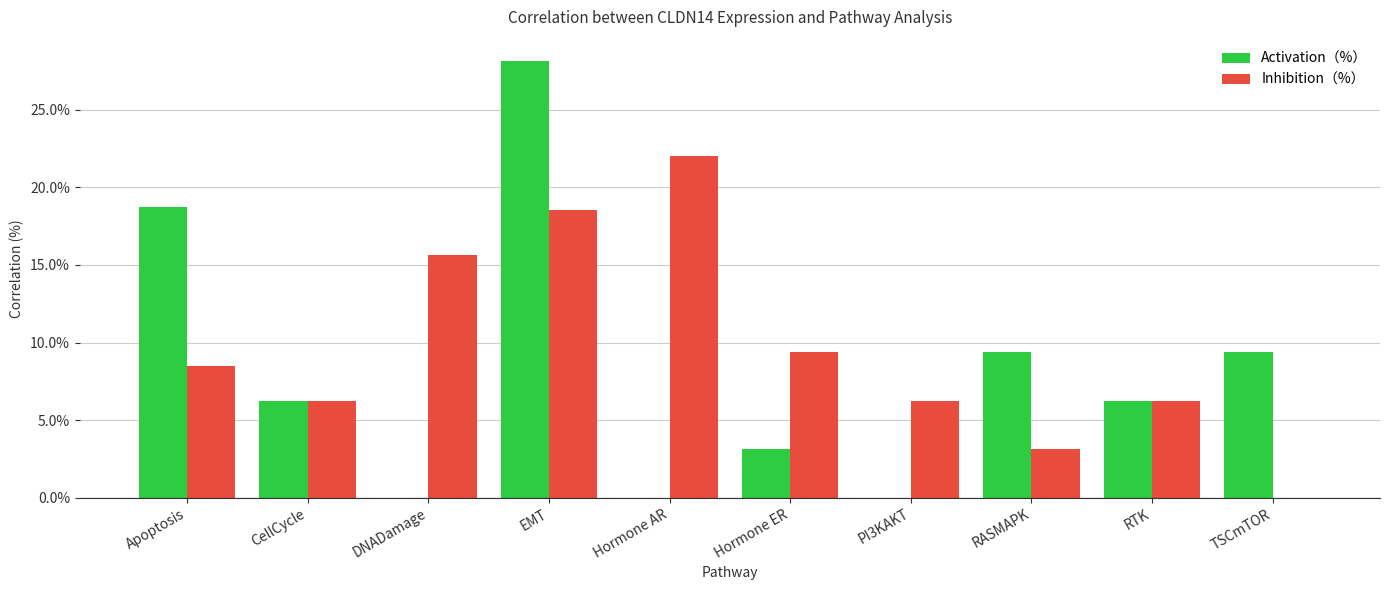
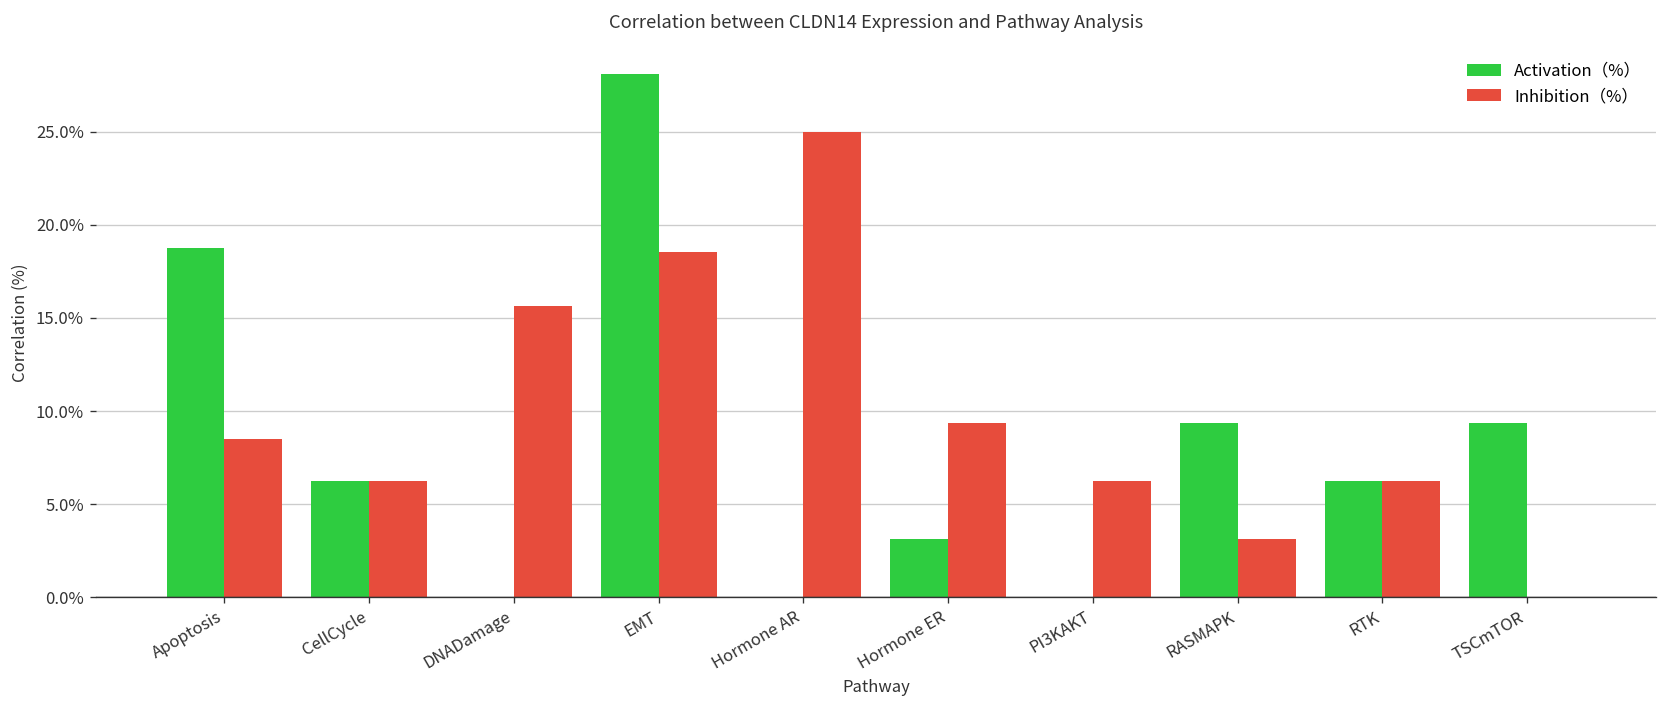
  {
    "Activation（%）": {
      "Apoptosis": "18.8%",
      "CellCycle": "6.3%",
      "DNADamage": "0.0%",
      "EMT": "28.1%",
      "Hormone AR": "0.0%",
      "Hormone ER": "3.1%",
      "PI3KAKT": "0.0%",
      "RASMAPK": "9.4%",
      "RTK": "6.3%",
      "TSCmTOR": "9.4%"
    },
    "Inhibition（%）": {
      "Apoptosis": "8.5%",
      "CellCycle": "6.3%",
      "DNADamage": "15.6%",
      "EMT": "18.5%",
-     "Hormone AR": "22.0%",
+     "Hormone AR": "25.0%",
      "Hormone ER": "9.4%",
      "PI3KAKT": "6.3%",
      "RASMAPK": "3.1%",
      "RTK": "6.3%",
      "TSCmTOR": "0.0%"
    }
  }
